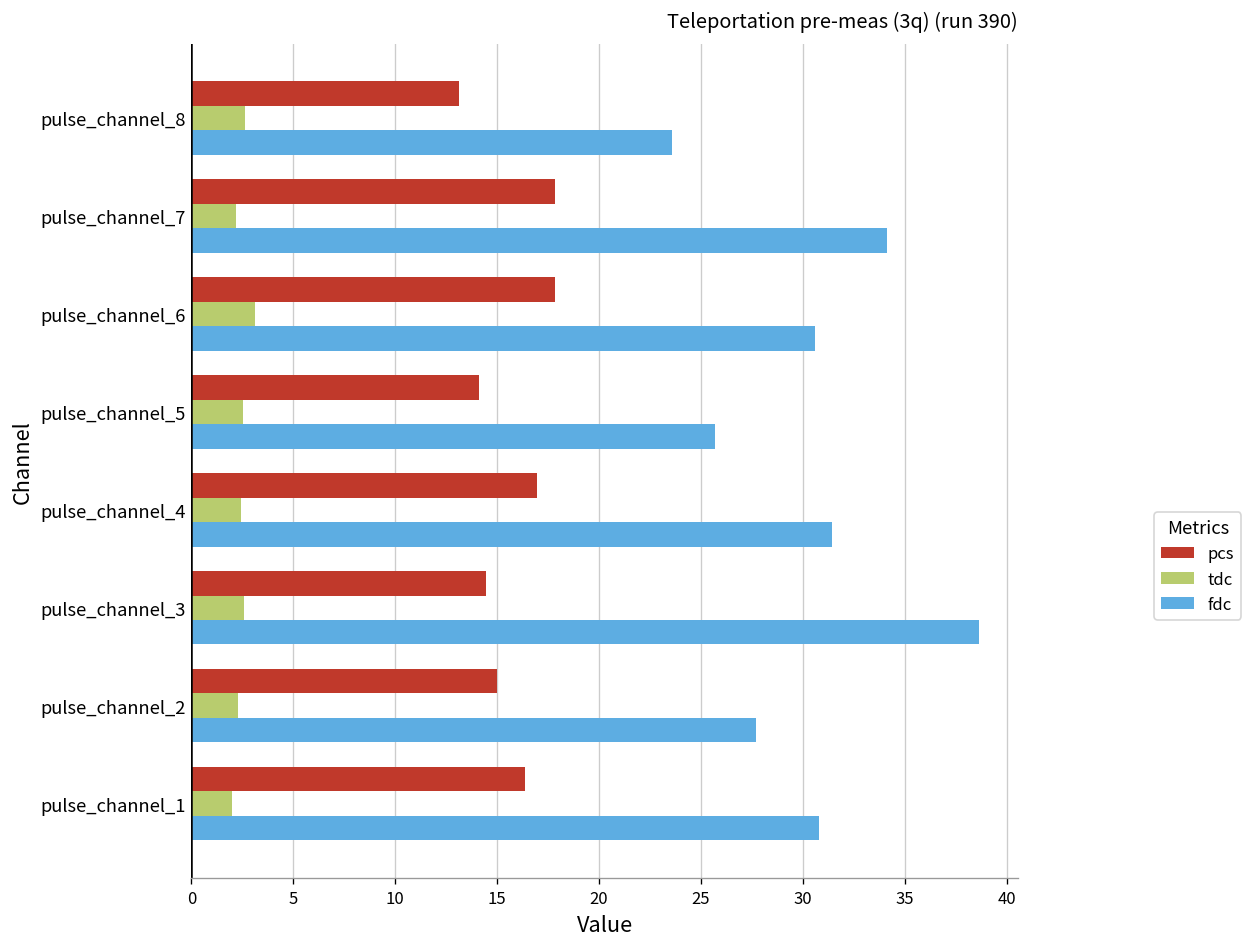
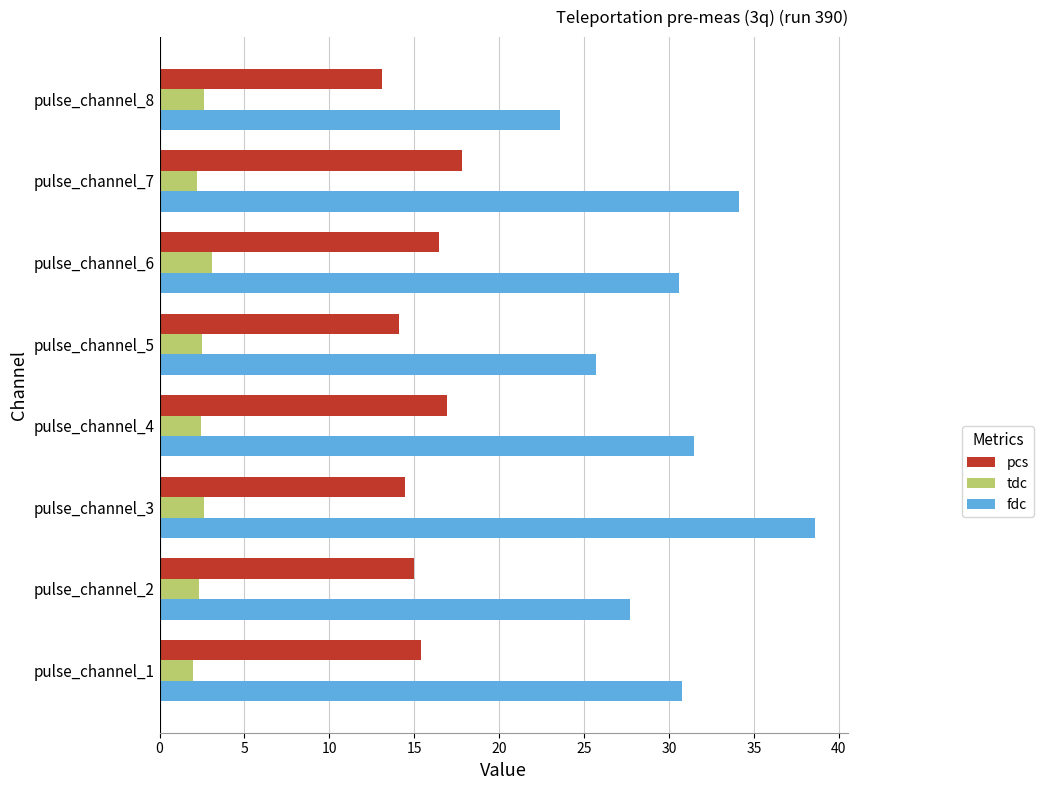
  {
    "pcs": {
      "pulse_channel_8": 13.1,
      "pulse_channel_7": 17.8,
-     "pulse_channel_6": 17.8,
+     "pulse_channel_6": 16.5,
      "pulse_channel_5": 14.1,
      "pulse_channel_4": 16.9,
      "pulse_channel_3": 14.4,
      "pulse_channel_2": 15.0,
-     "pulse_channel_1": 16.4
+     "pulse_channel_1": 15.4
    },
    "tdc": {
      "pulse_channel_8": 2.6,
      "pulse_channel_7": 2.2,
      "pulse_channel_6": 3.1,
      "pulse_channel_5": 2.5,
      "pulse_channel_4": 2.4,
      "pulse_channel_3": 2.6,
      "pulse_channel_2": 2.3,
      "pulse_channel_1": 2.0
    },
    "fdc": {
      "pulse_channel_8": 23.6,
      "pulse_channel_7": 34.1,
      "pulse_channel_6": 30.6,
      "pulse_channel_5": 25.7,
      "pulse_channel_4": 31.4,
      "pulse_channel_3": 38.6,
      "pulse_channel_2": 27.7,
      "pulse_channel_1": 30.8
    }
  }
